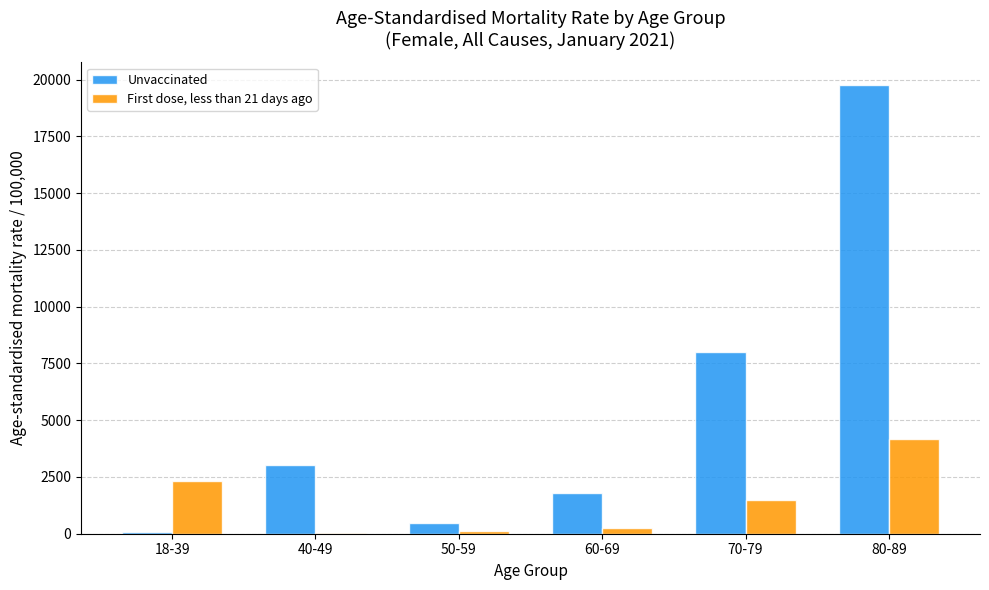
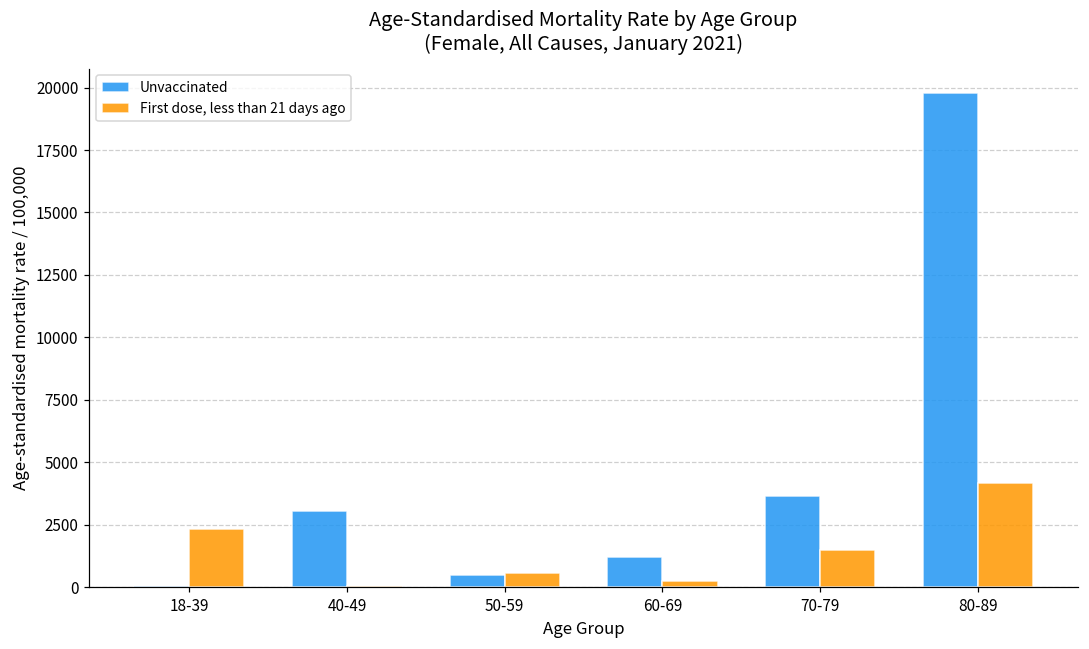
  {
    "Unvaccinated": {
      "40-49": 3000,
      "50-59": 500,
-     "60-69": 1800,
-     "70-79": 8000,
+     "60-69": 1200,
+     "70-79": 3700,
      "80-89": 19800
    },
    "First dose, less than 21 days ago": {
      "18-39": 2300,
-     "50-59": 100,
+     "50-59": 600,
      "60-69": 300,
      "70-79": 1500,
      "80-89": 4200
    }
  }
